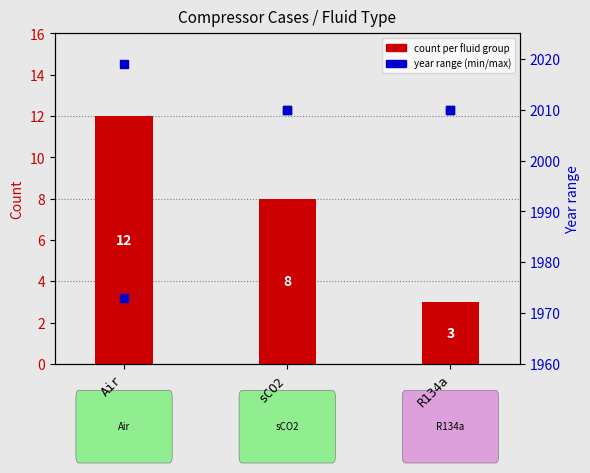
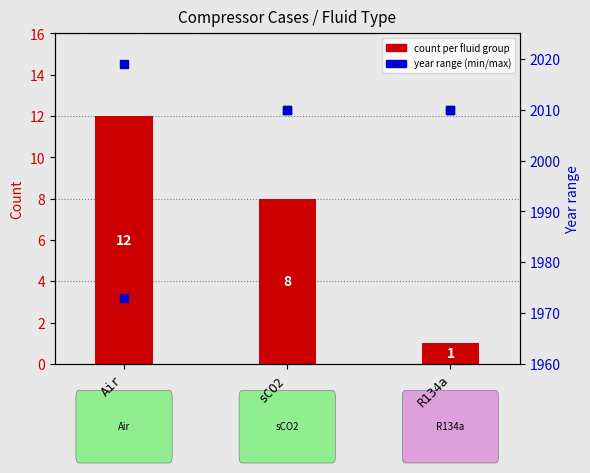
  {
    "count per fluid group": {
      "Air": 12,
      "sCO2": 8,
-     "R134a": 3
+     "R134a": 1
    }
  }
